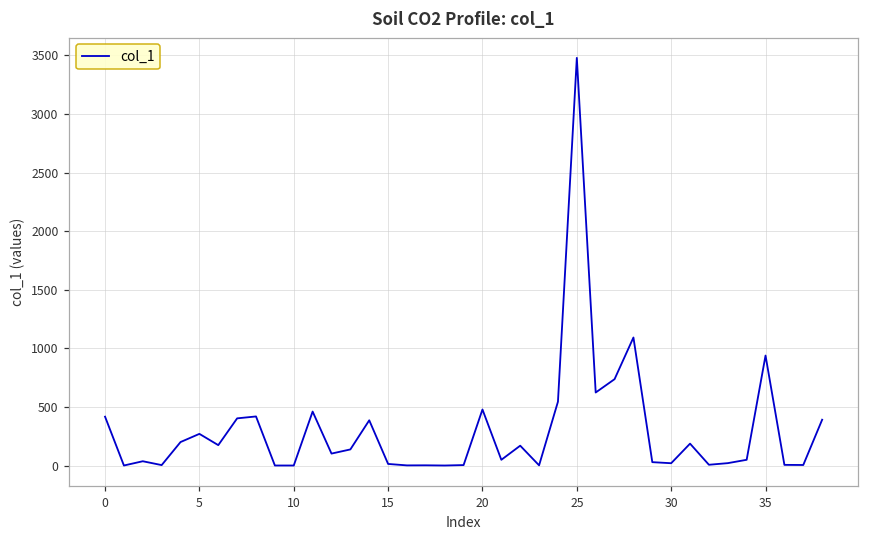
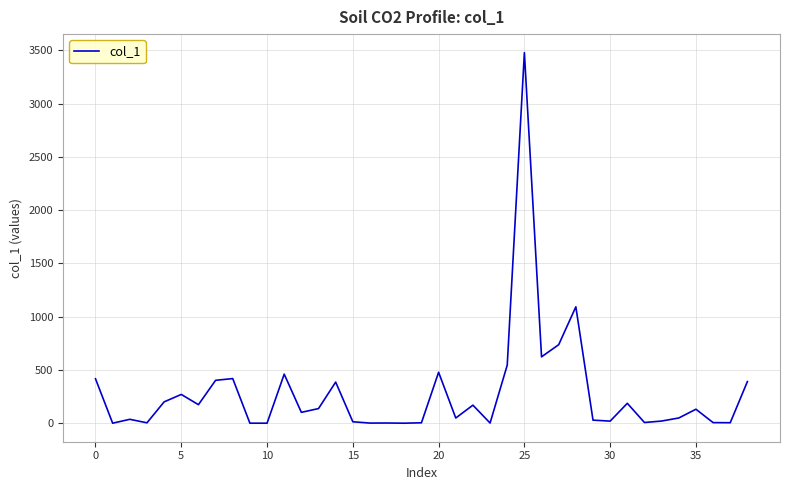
  {
    "0": 420,
    "5": 270,
    "10": 0,
    "15": 10,
    "20": 480,
    "25": 3480,
    "30": 20,
-   "35": 940
+   "35": 130
  }
